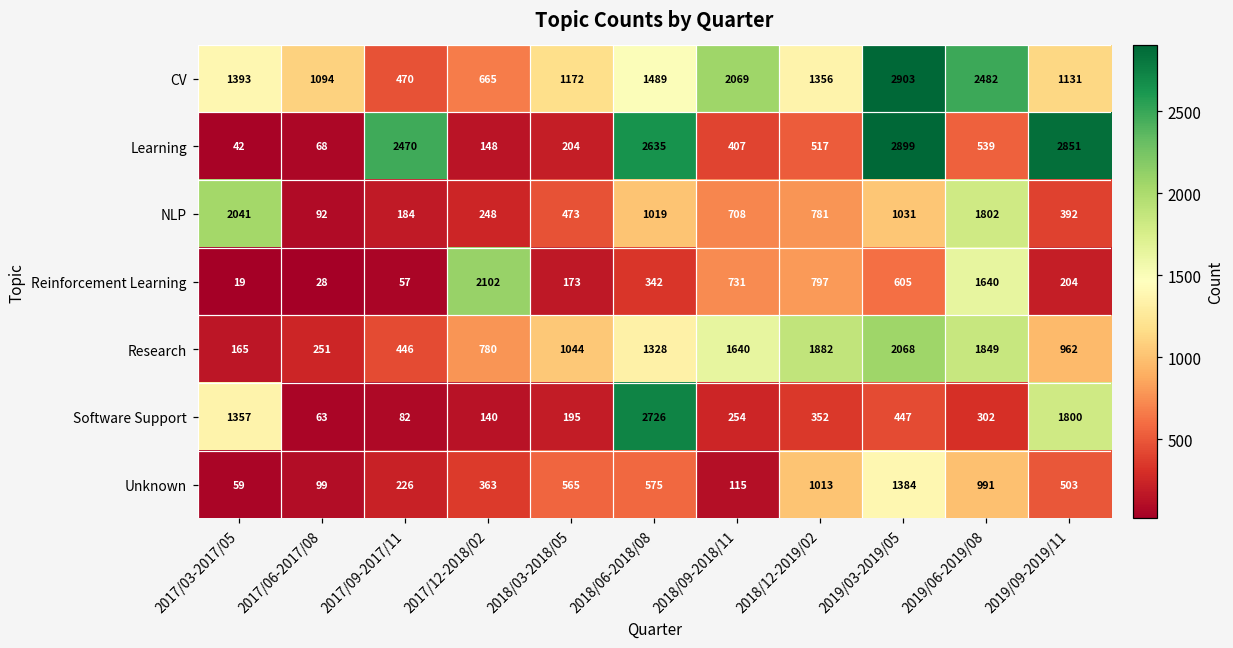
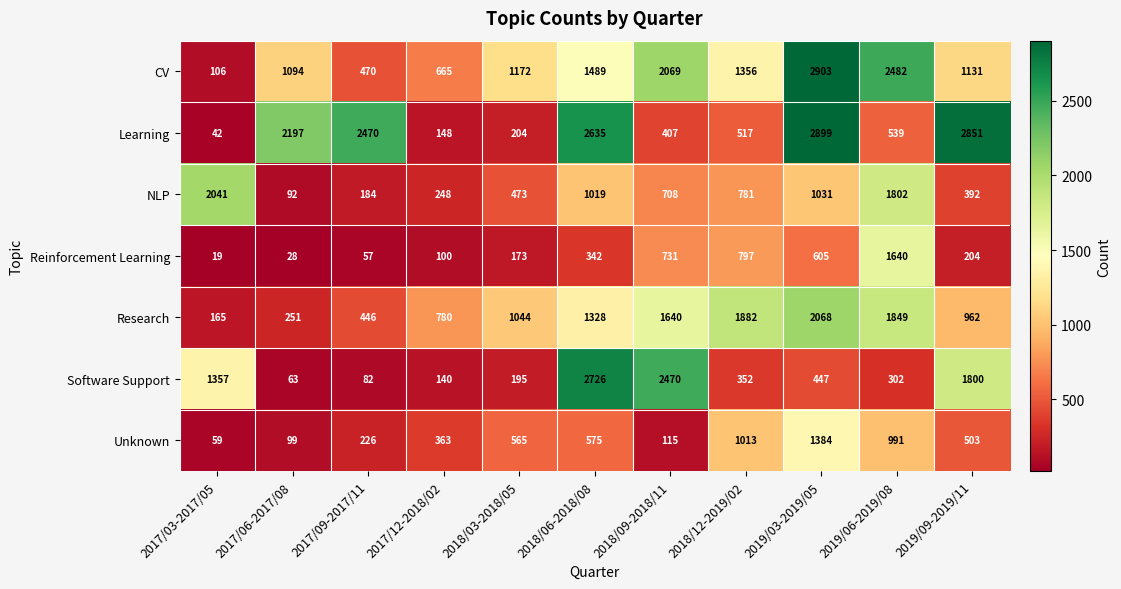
  {
    "CV": {
-     "2017/03-2017/05": 1393,
+     "2017/03-2017/05": 106,
      "2017/06-2017/08": 1094,
      "2017/09-2017/11": 470,
      "2017/12-2018/02": 665,
      "2018/03-2018/05": 1172,
      "2018/06-2018/08": 1489,
      "2018/09-2018/11": 2069,
      "2018/12-2019/02": 1356,
      "2019/03-2019/05": 2903,
      "2019/06-2019/08": 2482,
      "2019/09-2019/11": 1131
    },
    "Learning": {
      "2017/03-2017/05": 42,
-     "2017/06-2017/08": 68,
+     "2017/06-2017/08": 2197,
      "2017/09-2017/11": 2470,
      "2017/12-2018/02": 148,
      "2018/03-2018/05": 204,
      "2018/06-2018/08": 2635,
      "2018/09-2018/11": 407,
      "2018/12-2019/02": 517,
      "2019/03-2019/05": 2899,
      "2019/06-2019/08": 539,
      "2019/09-2019/11": 2851
    },
    "NLP": {
      "2017/03-2017/05": 2041,
      "2017/06-2017/08": 92,
      "2017/09-2017/11": 184,
      "2017/12-2018/02": 248,
      "2018/03-2018/05": 473,
      "2018/06-2018/08": 1019,
      "2018/09-2018/11": 708,
      "2018/12-2019/02": 781,
      "2019/03-2019/05": 1031,
      "2019/06-2019/08": 1802,
      "2019/09-2019/11": 392
    },
    "Reinforcement Learning": {
      "2017/03-2017/05": 19,
      "2017/06-2017/08": 28,
      "2017/09-2017/11": 57,
-     "2017/12-2018/02": 2102,
+     "2017/12-2018/02": 100,
      "2018/03-2018/05": 173,
      "2018/06-2018/08": 342,
      "2018/09-2018/11": 731,
      "2018/12-2019/02": 797,
      "2019/03-2019/05": 605,
      "2019/06-2019/08": 1640,
      "2019/09-2019/11": 204
    },
    "Research": {
      "2017/03-2017/05": 165,
      "2017/06-2017/08": 251,
      "2017/09-2017/11": 446,
      "2017/12-2018/02": 780,
      "2018/03-2018/05": 1044,
      "2018/06-2018/08": 1328,
      "2018/09-2018/11": 1640,
      "2018/12-2019/02": 1882,
      "2019/03-2019/05": 2068,
      "2019/06-2019/08": 1849,
      "2019/09-2019/11": 962
    },
    "Software Support": {
      "2017/03-2017/05": 1357,
      "2017/06-2017/08": 63,
      "2017/09-2017/11": 82,
      "2017/12-2018/02": 140,
      "2018/03-2018/05": 195,
      "2018/06-2018/08": 2726,
-     "2018/09-2018/11": 254,
+     "2018/09-2018/11": 2470,
      "2018/12-2019/02": 352,
      "2019/03-2019/05": 447,
      "2019/06-2019/08": 302,
      "2019/09-2019/11": 1800
    },
    "Unknown": {
      "2017/03-2017/05": 59,
      "2017/06-2017/08": 99,
      "2017/09-2017/11": 226,
      "2017/12-2018/02": 363,
      "2018/03-2018/05": 565,
      "2018/06-2018/08": 575,
      "2018/09-2018/11": 115,
      "2018/12-2019/02": 1013,
      "2019/03-2019/05": 1384,
      "2019/06-2019/08": 991,
      "2019/09-2019/11": 503
    }
  }
